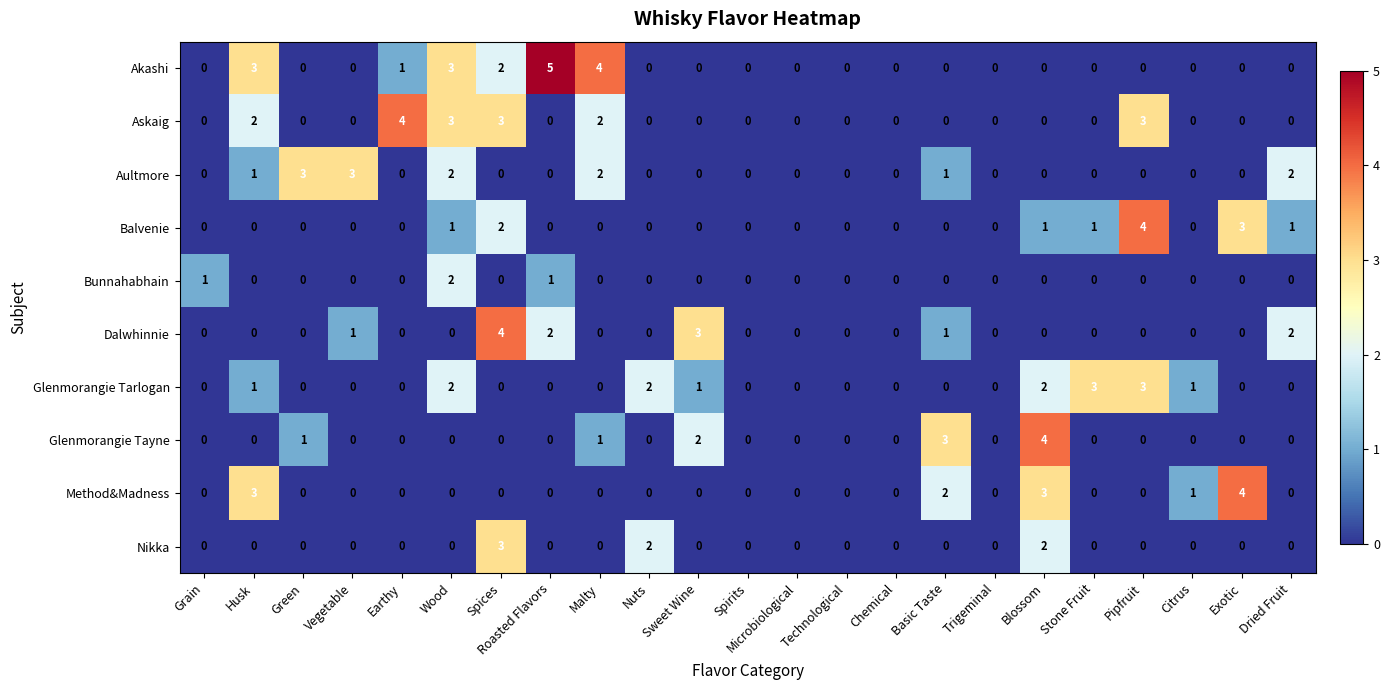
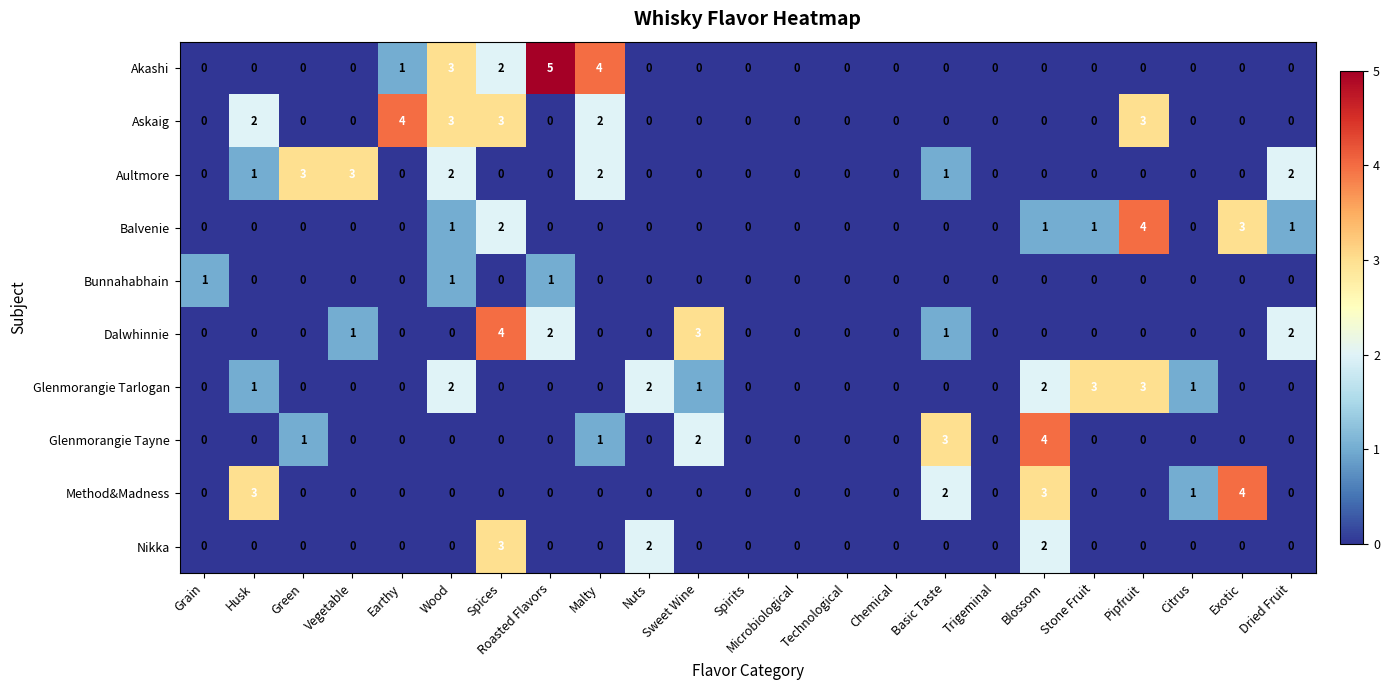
  {
    "Akashi": {
      "Grain": 0,
-     "Husk": 3,
+     "Husk": 0,
      "Green": 0,
      "Vegetable": 0,
      "Earthy": 1,
      "Wood": 3,
      "Spices": 2,
      "Roasted Flavors": 5,
      "Malty": 4,
      "Nuts": 0,
      "Sweet Wine": 0,
      "Spirits": 0,
      "Microbiological": 0,
      "Technological": 0,
      "Chemical": 0,
      "Basic Taste": 0,
      "Trigeminal": 0,
      "Blossom": 0,
      "Stone Fruit": 0,
      "Pipfruit": 0,
      "Citrus": 0,
      "Exotic": 0,
      "Dried Fruit": 0
    },
    "Bunnahabhain": {
      "Grain": 1,
      "Husk": 0,
      "Green": 0,
      "Vegetable": 0,
      "Earthy": 0,
-     "Wood": 2,
+     "Wood": 1,
      "Spices": 0,
      "Roasted Flavors": 1,
      "Malty": 0,
      "Nuts": 0,
      "Sweet Wine": 0,
      "Spirits": 0,
      "Microbiological": 0,
      "Technological": 0,
      "Chemical": 0,
      "Basic Taste": 0,
      "Trigeminal": 0,
      "Blossom": 0,
      "Stone Fruit": 0,
      "Pipfruit": 0,
      "Citrus": 0,
      "Exotic": 0,
      "Dried Fruit": 0
    }
  }
